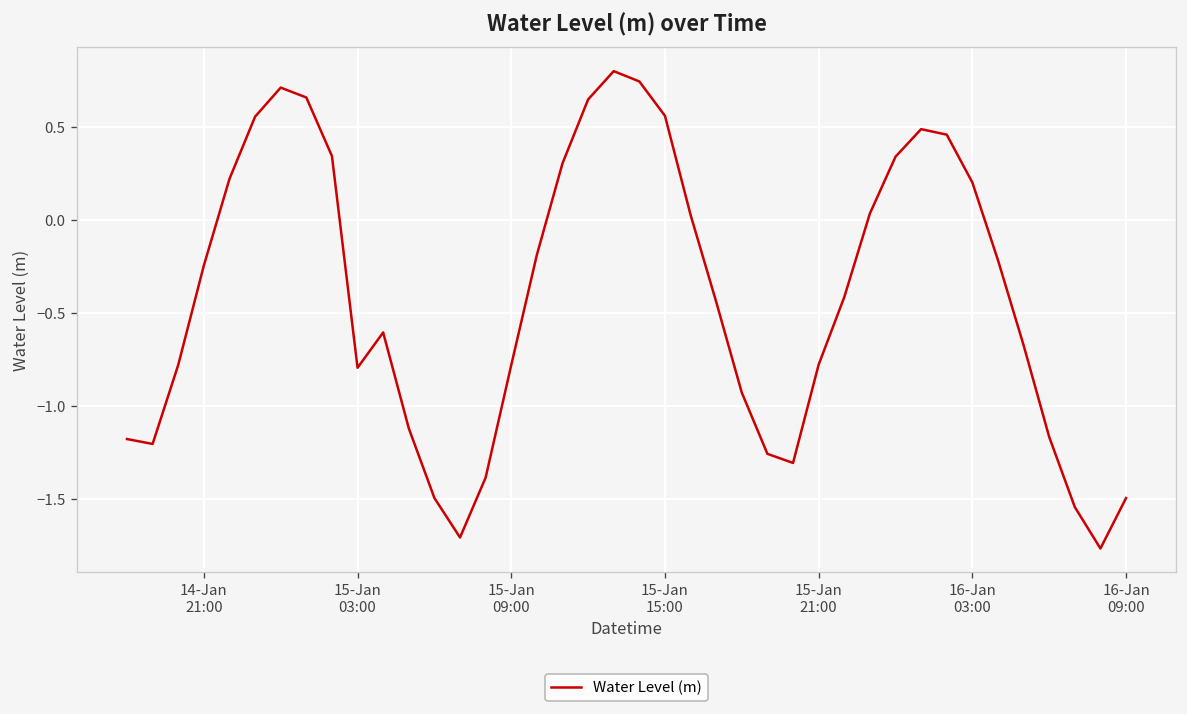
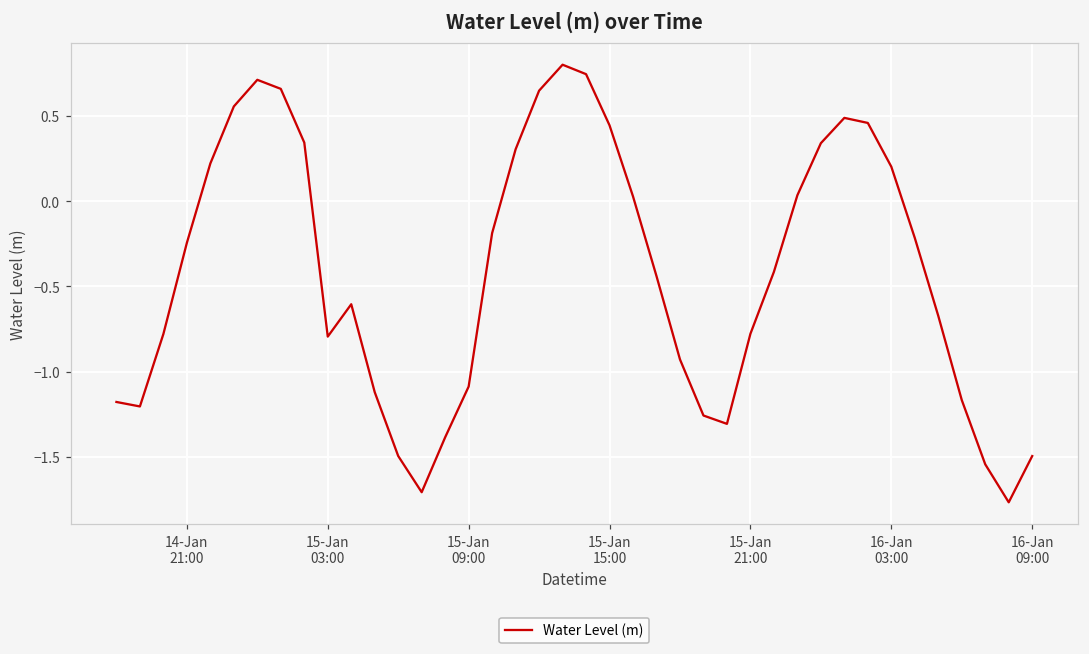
  {
    "14-Jan 21:00": -0.24,
    "15-Jan 03:00": -0.79,
-   "15-Jan 09:00": -0.78,
-   "15-Jan 15:00": 0.56,
+   "15-Jan 09:00": -1.09,
+   "15-Jan 15:00": 0.45,
    "15-Jan 21:00": -0.78,
    "16-Jan 03:00": 0.20,
    "16-Jan 09:00": -1.50
  }
